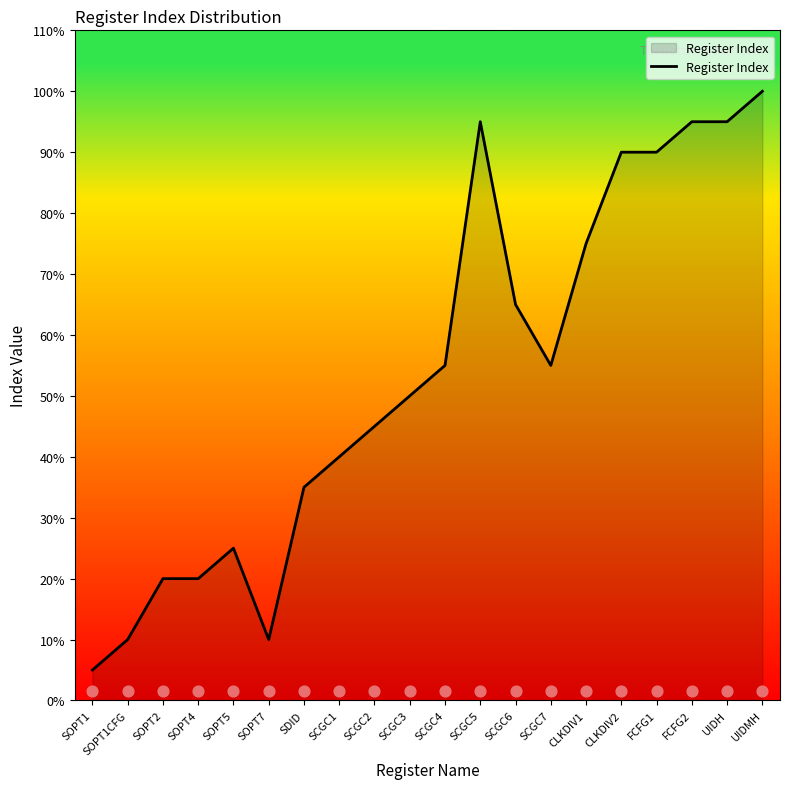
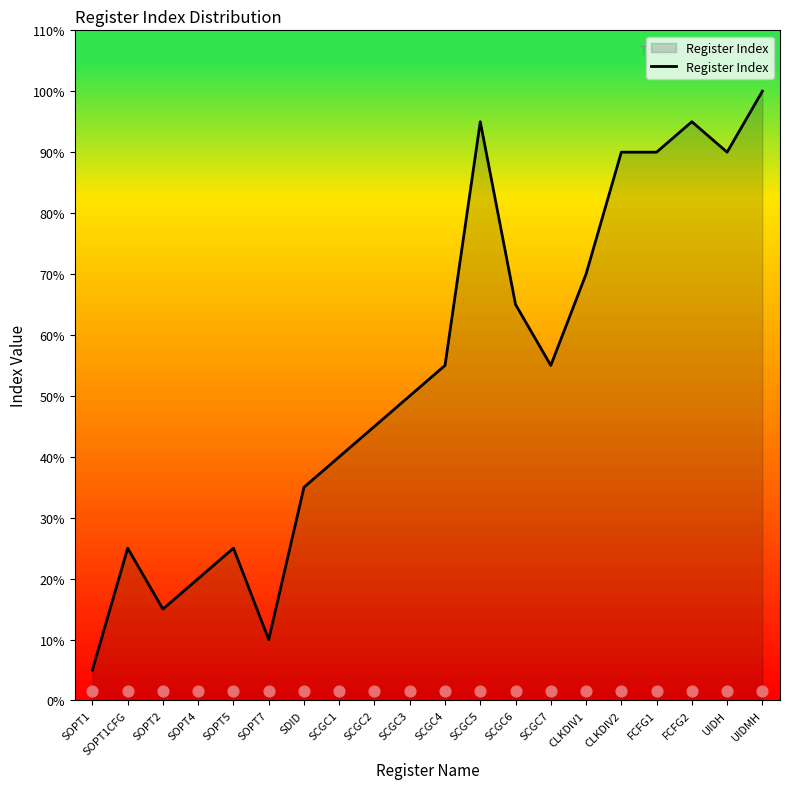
  {
    "Register Index": {
      "SOPT1": "5%",
-     "SOPT1CFG": "10%",
-     "SOPT2": "20%",
+     "SOPT1CFG": "25%",
+     "SOPT2": "15%",
      "SOPT4": "20%",
      "SOPT5": "25%",
      "SOPT7": "10%",
      "SDID": "35%",
      "SCGC1": "40%",
      "SCGC2": "45%",
      "SCGC3": "50%",
      "SCGC4": "55%",
      "SCGC5": "95%",
      "SCGC6": "65%",
      "SCGC7": "55%",
-     "CLKDIV1": "75%",
+     "CLKDIV1": "70%",
      "CLKDIV2": "90%",
      "FCFG1": "90%",
      "FCFG2": "95%",
-     "UIDH": "95%",
+     "UIDH": "90%",
      "UIDMH": "100%"
    }
  }
